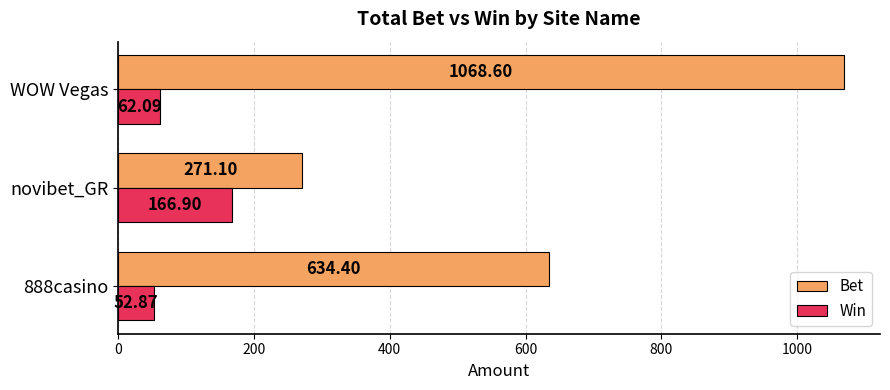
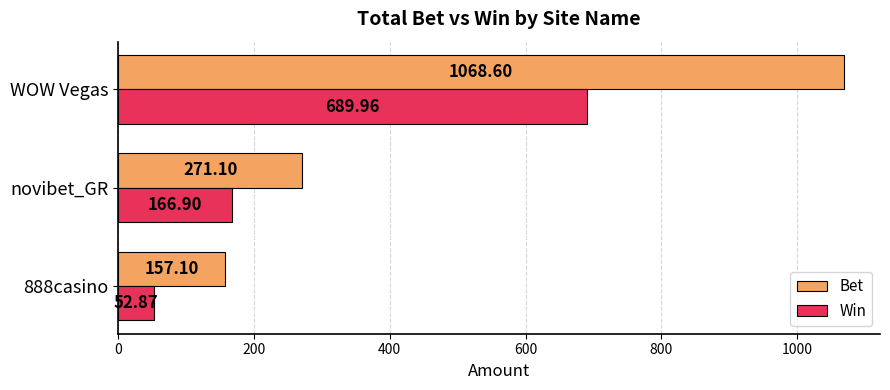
  {
    "Bet": {
      "WOW Vegas": 1068.60,
      "novibet_GR": 271.10,
-     "888casino": 634.40
+     "888casino": 157.10
    },
    "Win": {
-     "WOW Vegas": 62.09,
+     "WOW Vegas": 689.96,
      "novibet_GR": 166.90,
      "888casino": 52.87
    }
  }
